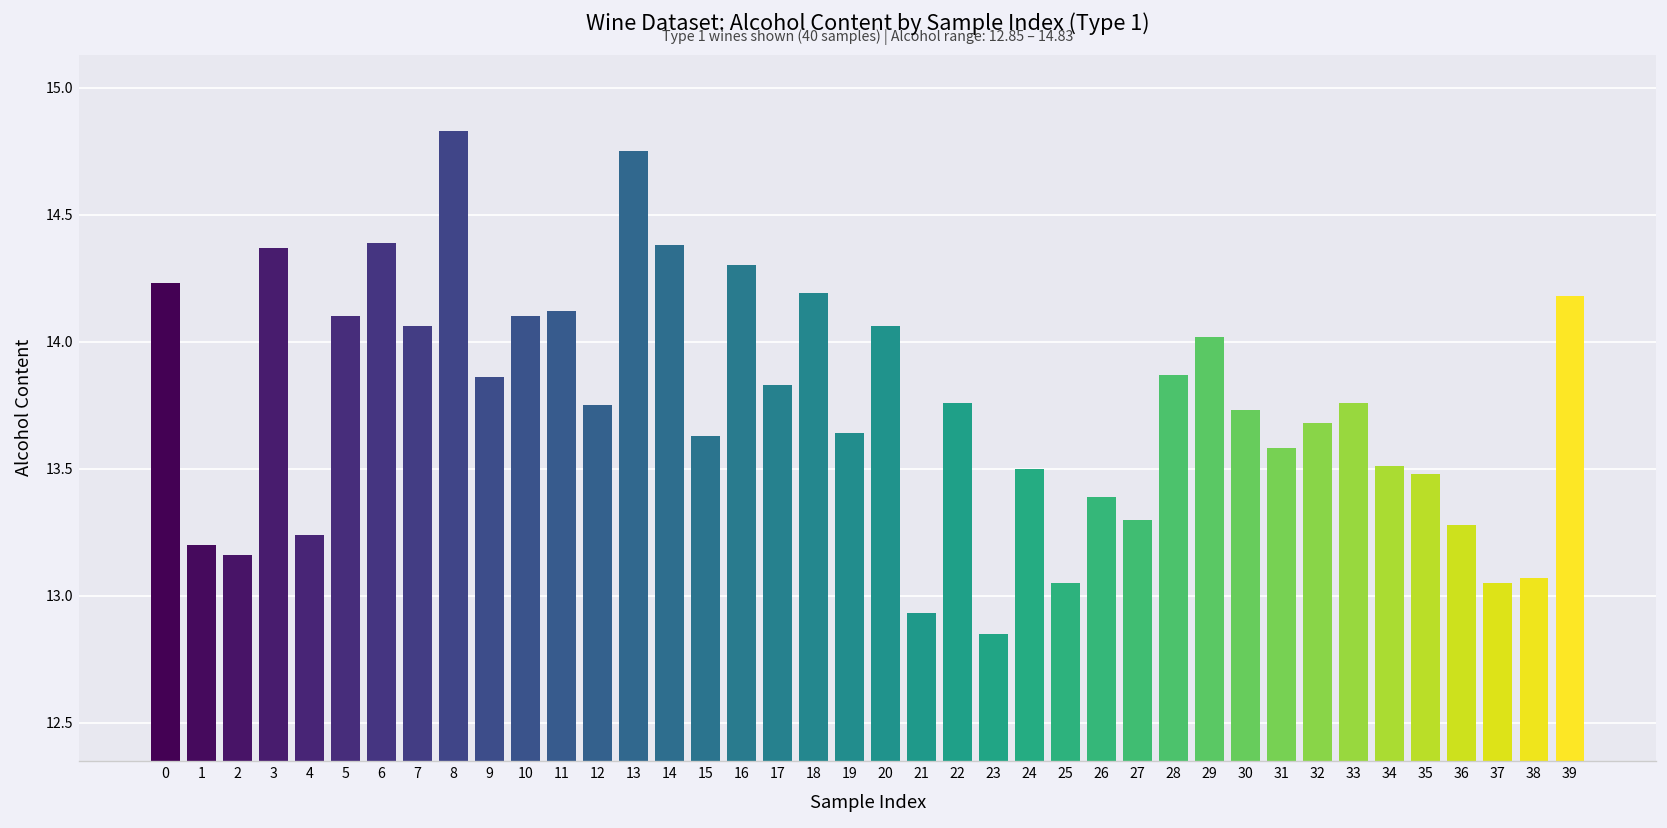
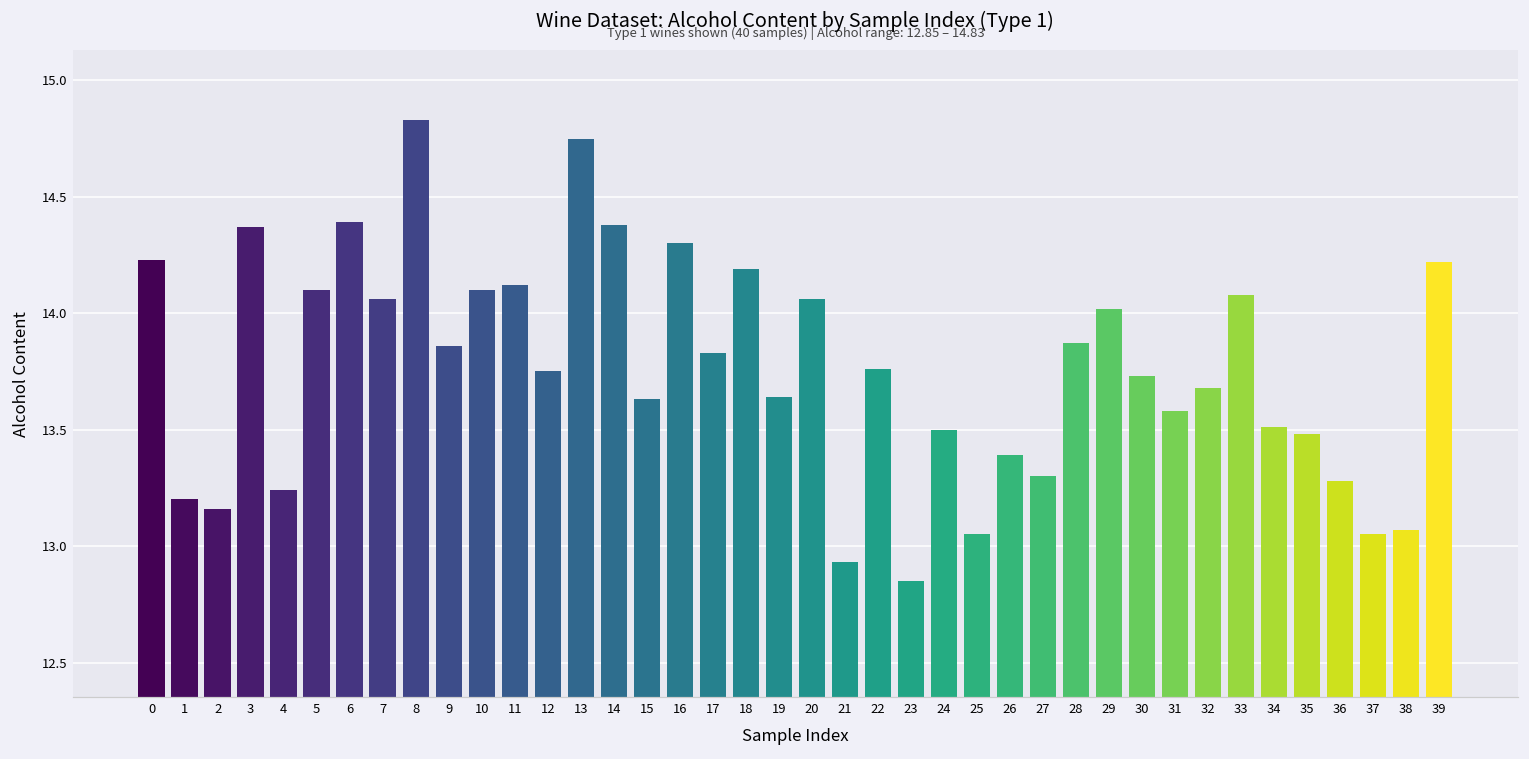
  {
    "0": 14.23,
    "1": 13.20,
    "2": 13.16,
    "3": 14.37,
    "4": 13.24,
    "5": 14.10,
    "6": 14.39,
    "7": 14.06,
    "8": 14.83,
    "9": 13.86,
    "10": 14.10,
    "11": 14.12,
    "12": 13.75,
    "13": 14.75,
    "14": 14.38,
    "15": 13.63,
    "16": 14.30,
    "17": 13.83,
    "18": 14.19,
    "19": 13.64,
    "20": 14.06,
    "21": 12.93,
    "22": 13.76,
    "23": 12.85,
    "24": 13.50,
    "25": 13.05,
    "26": 13.39,
    "27": 13.30,
    "28": 13.87,
    "29": 14.02,
    "30": 13.73,
    "31": 13.58,
    "32": 13.68,
-   "33": 13.76,
+   "33": 14.08,
    "34": 13.51,
    "35": 13.48,
    "36": 13.28,
    "37": 13.05,
    "38": 13.07,
-   "39": 14.18
+   "39": 14.22
  }
